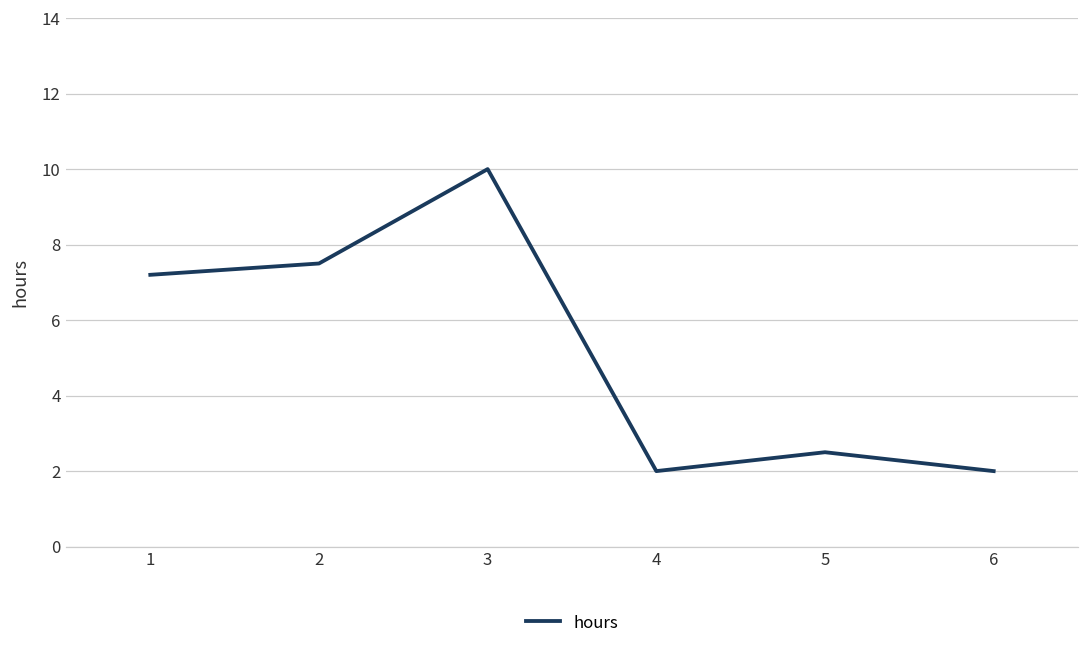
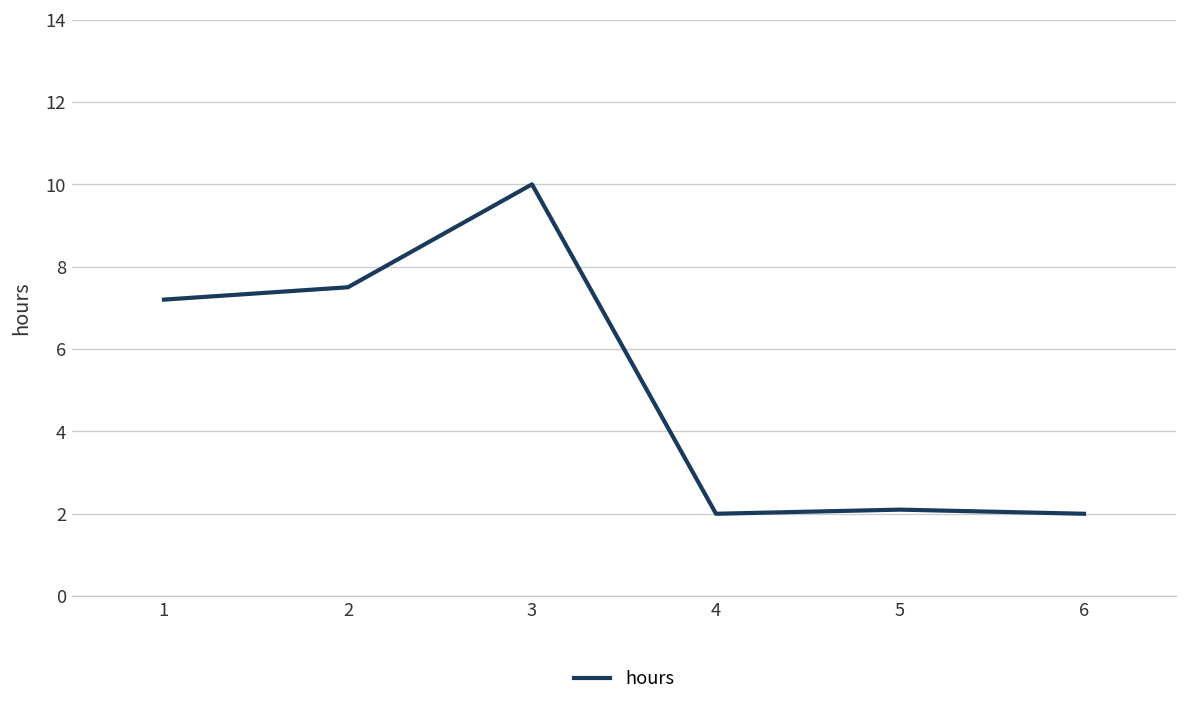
  {
    "1": 7.2,
    "2": 7.5,
    "3": 10.0,
    "4": 2.0,
-   "5": 2.5,
+   "5": 2.1,
    "6": 2.0
  }
